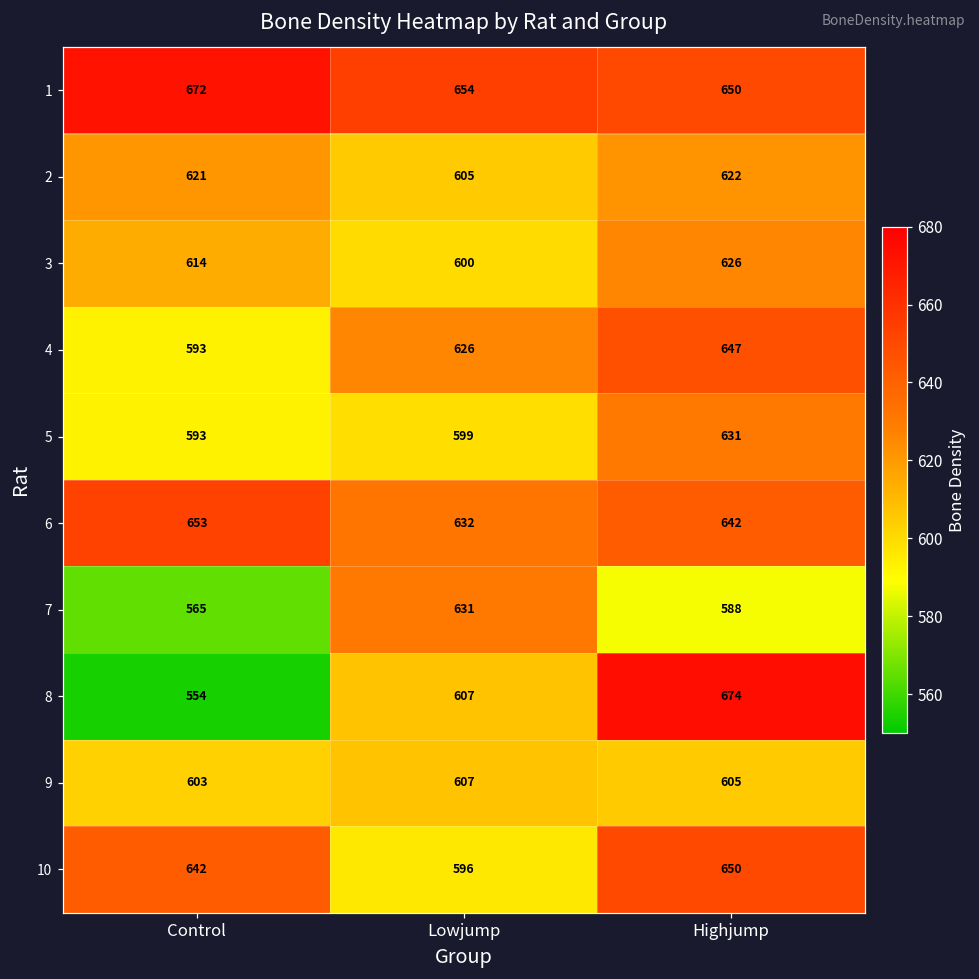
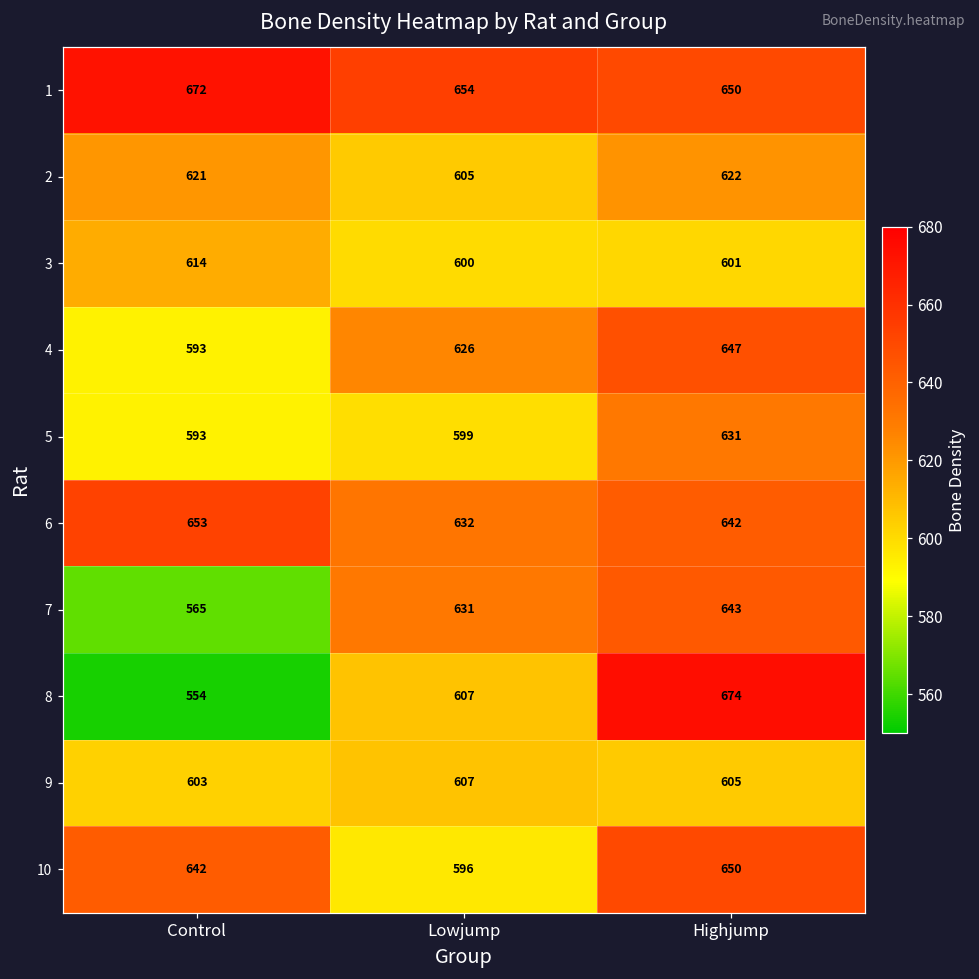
  {
    "1": {
      "Control": 672,
      "Lowjump": 654,
      "Highjump": 650
    },
    "2": {
      "Control": 621,
      "Lowjump": 605,
      "Highjump": 622
    },
    "3": {
      "Control": 614,
      "Lowjump": 600,
-     "Highjump": 626
+     "Highjump": 601
    },
    "4": {
      "Control": 593,
      "Lowjump": 626,
      "Highjump": 647
    },
    "5": {
      "Control": 593,
      "Lowjump": 599,
      "Highjump": 631
    },
    "6": {
      "Control": 653,
      "Lowjump": 632,
      "Highjump": 642
    },
    "7": {
      "Control": 565,
      "Lowjump": 631,
-     "Highjump": 588
+     "Highjump": 643
    },
    "8": {
      "Control": 554,
      "Lowjump": 607,
      "Highjump": 674
    },
    "9": {
      "Control": 603,
      "Lowjump": 607,
      "Highjump": 605
    },
    "10": {
      "Control": 642,
      "Lowjump": 596,
      "Highjump": 650
    }
  }
